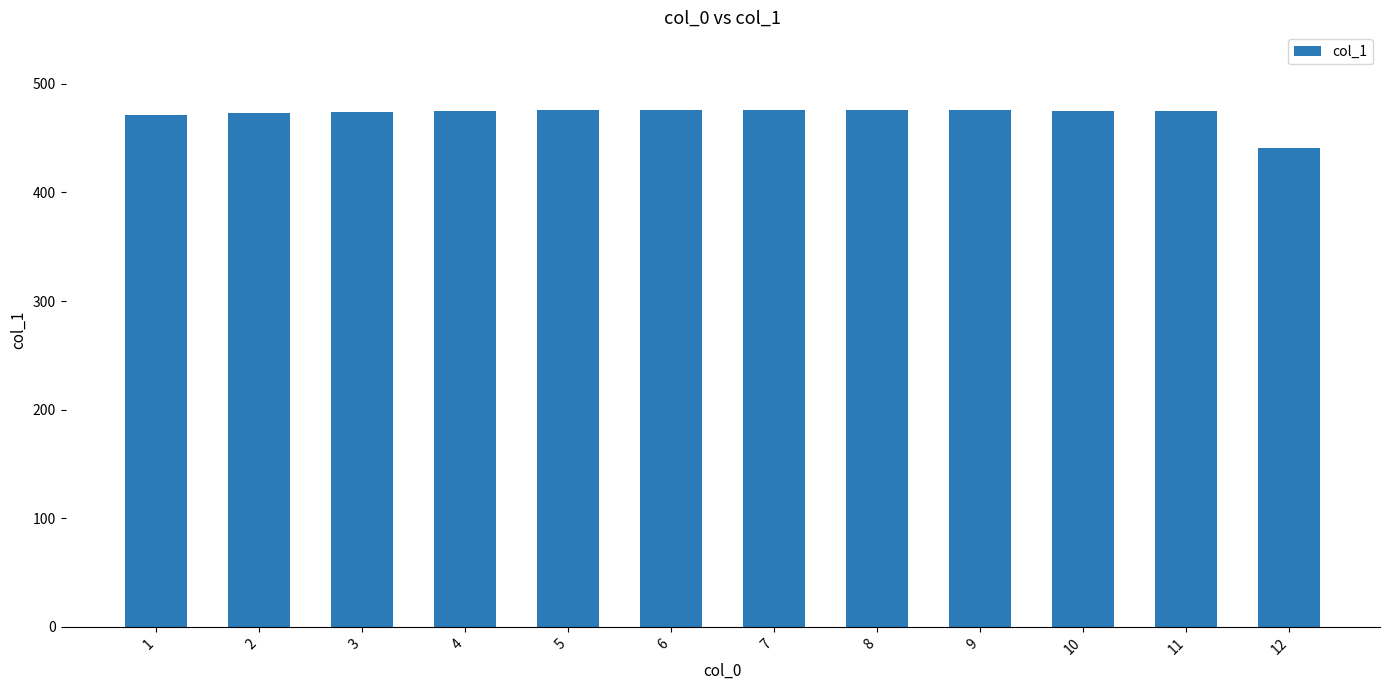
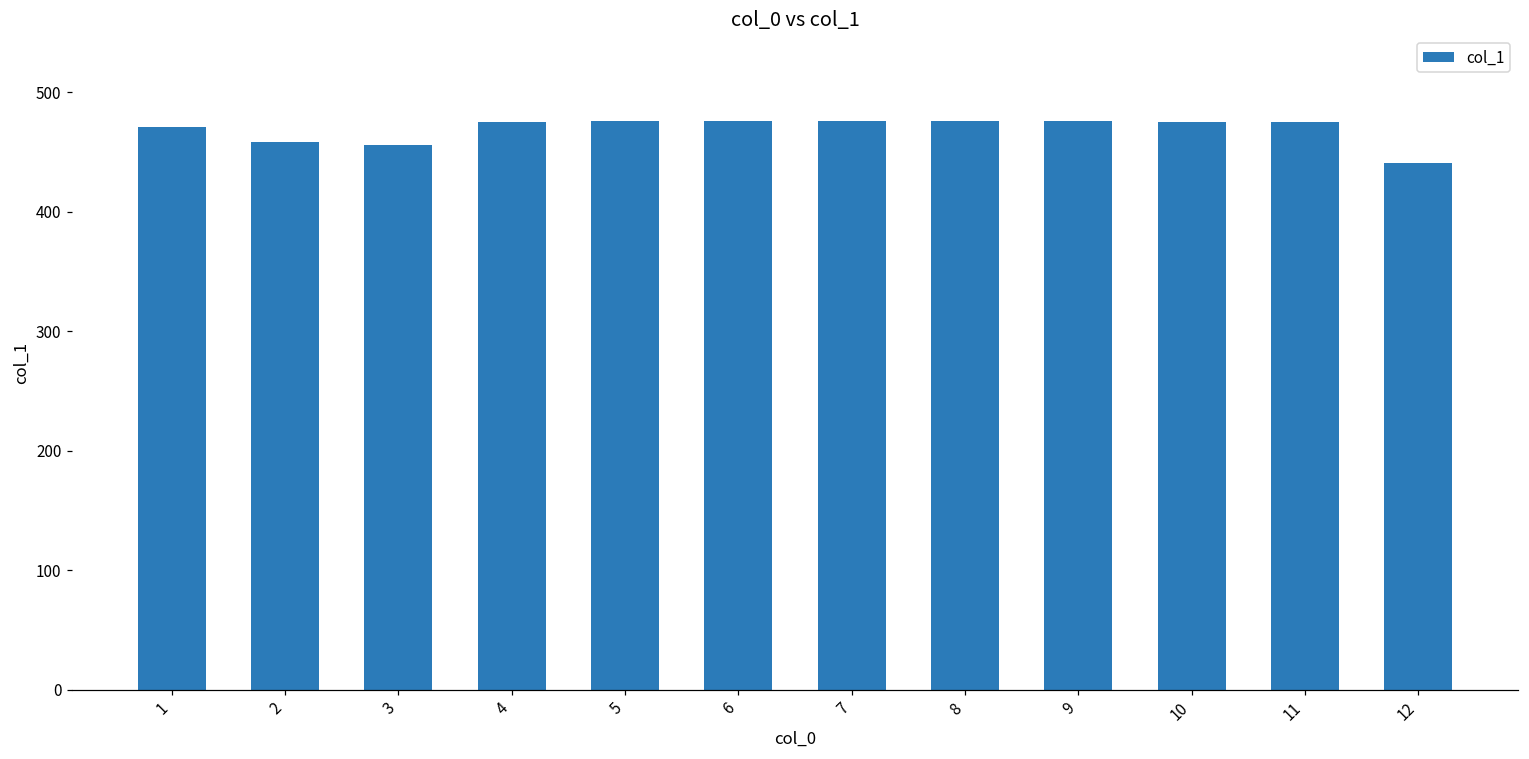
  {
    "1": 471,
-   "2": 473,
-   "3": 474,
+   "2": 458,
+   "3": 456,
    "4": 475,
    "5": 476,
    "6": 476,
    "7": 476,
    "8": 476,
    "9": 476,
    "10": 475,
    "11": 475,
    "12": 441
  }
